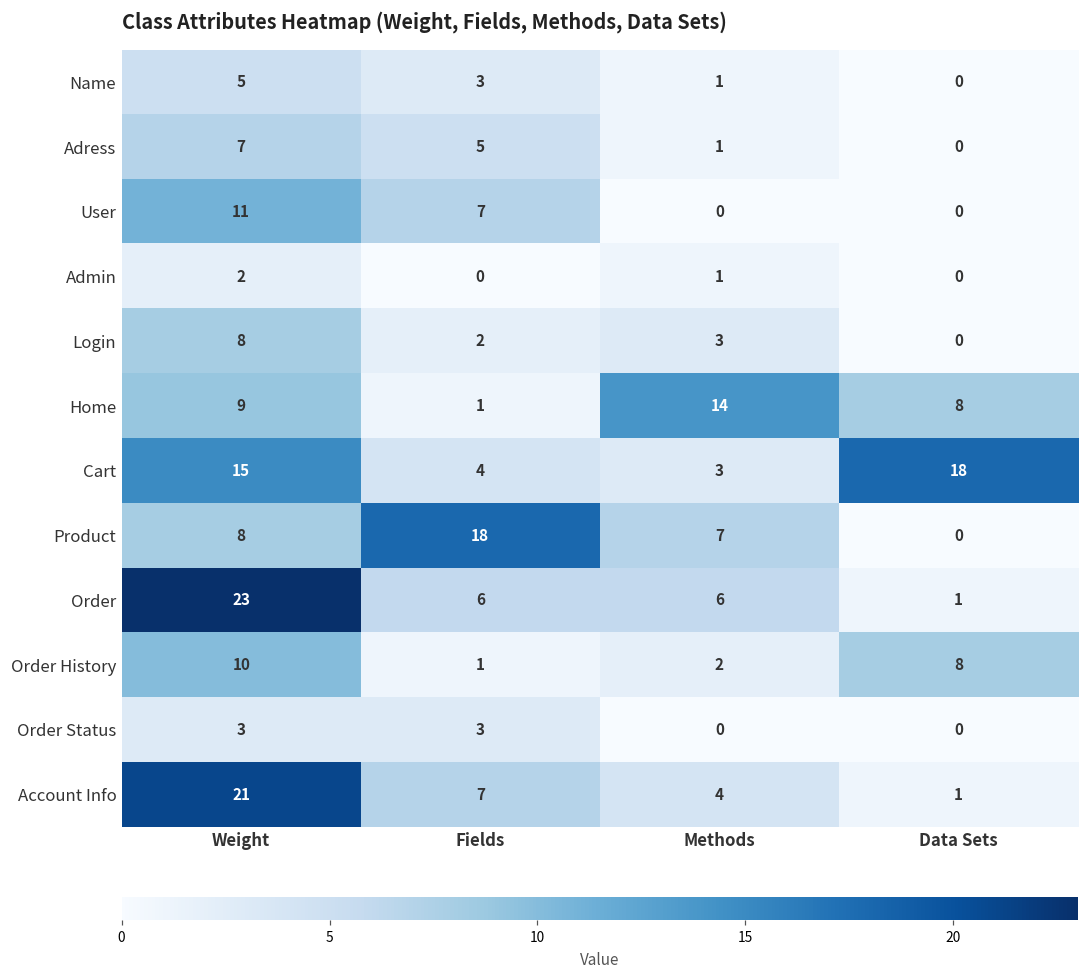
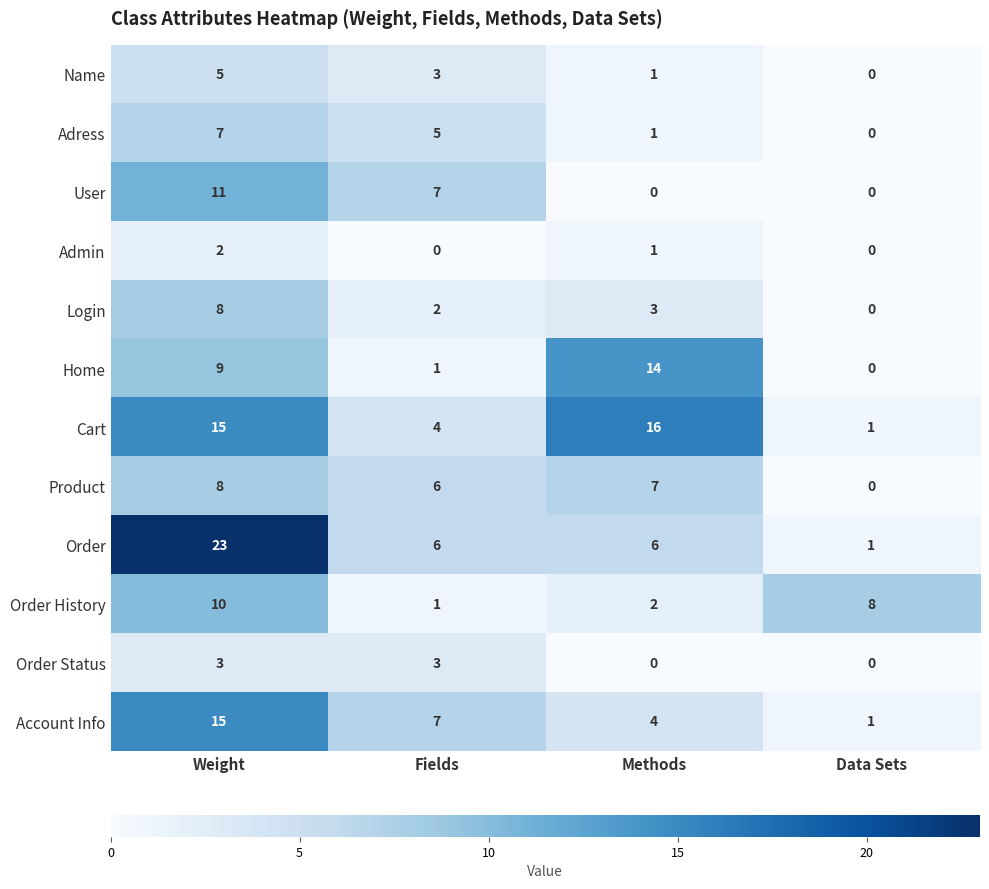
  {
    "Name": {
      "Weight": 5,
      "Fields": 3,
      "Methods": 1,
      "Data Sets": 0
    },
    "Adress": {
      "Weight": 7,
      "Fields": 5,
      "Methods": 1,
      "Data Sets": 0
    },
    "User": {
      "Weight": 11,
      "Fields": 7,
      "Methods": 0,
      "Data Sets": 0
    },
    "Admin": {
      "Weight": 2,
      "Fields": 0,
      "Methods": 1,
      "Data Sets": 0
    },
    "Login": {
      "Weight": 8,
      "Fields": 2,
      "Methods": 3,
      "Data Sets": 0
    },
    "Home": {
      "Weight": 9,
      "Fields": 1,
      "Methods": 14,
-     "Data Sets": 8
+     "Data Sets": 0
    },
    "Cart": {
      "Weight": 15,
      "Fields": 4,
-     "Methods": 3,
-     "Data Sets": 18
+     "Methods": 16,
+     "Data Sets": 1
    },
    "Product": {
      "Weight": 8,
-     "Fields": 18,
+     "Fields": 6,
      "Methods": 7,
      "Data Sets": 0
    },
    "Order": {
      "Weight": 23,
      "Fields": 6,
      "Methods": 6,
      "Data Sets": 1
    },
    "Order History": {
      "Weight": 10,
      "Fields": 1,
      "Methods": 2,
      "Data Sets": 8
    },
    "Order Status": {
      "Weight": 3,
      "Fields": 3,
      "Methods": 0,
      "Data Sets": 0
    },
    "Account Info": {
-     "Weight": 21,
+     "Weight": 15,
      "Fields": 7,
      "Methods": 4,
      "Data Sets": 1
    }
  }
